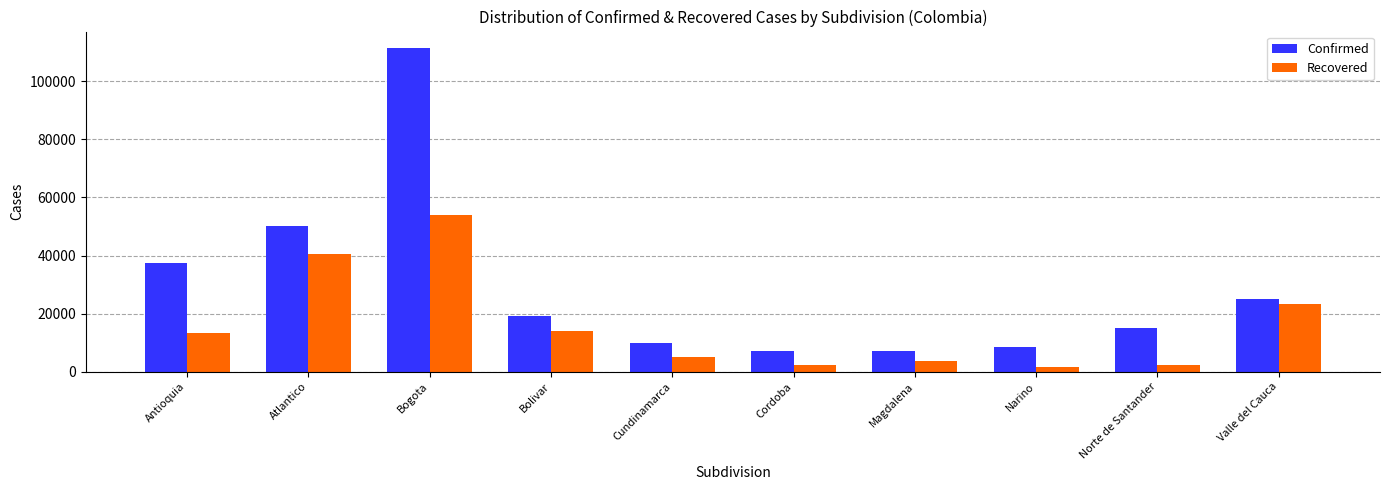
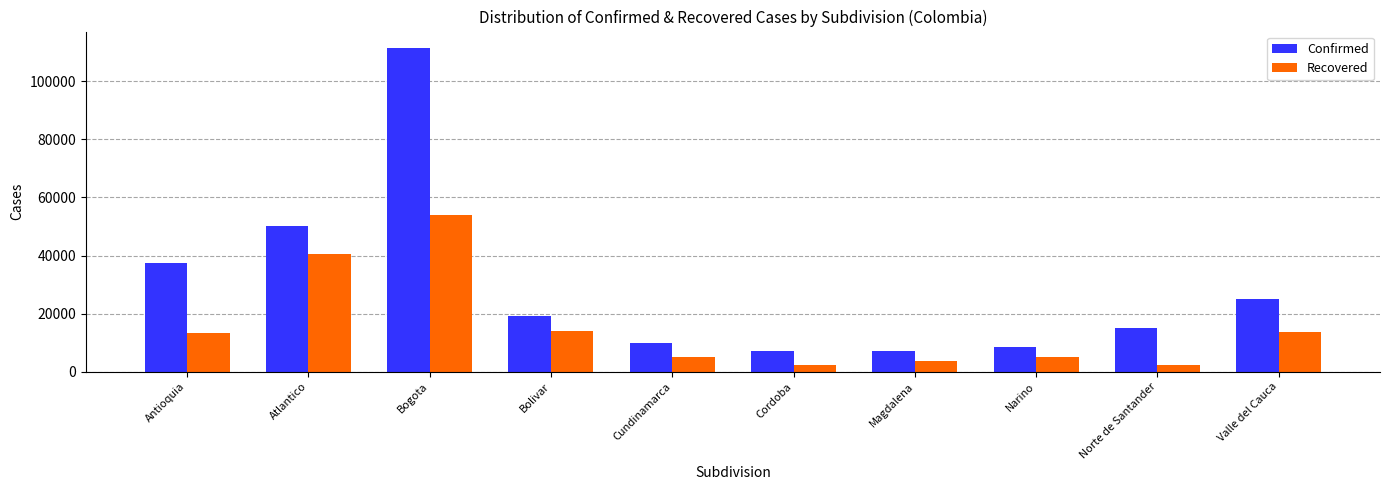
  {
    "Confirmed": {
      "Antioquia": 38000,
      "Atlantico": 50000,
      "Bogota": 112000,
      "Bolivar": 19000,
      "Cundinamarca": 10000,
      "Cordoba": 7000,
      "Magdalena": 7000,
      "Narino": 8000,
      "Norte de Santander": 15000,
      "Valle del Cauca": 25000
    },
    "Recovered": {
      "Antioquia": 13000,
      "Atlantico": 41000,
      "Bogota": 54000,
      "Bolivar": 14000,
      "Cundinamarca": 5000,
      "Cordoba": 2000,
      "Magdalena": 4000,
-     "Narino": 2000,
+     "Narino": 5000,
      "Norte de Santander": 2000,
-     "Valle del Cauca": 23000
+     "Valle del Cauca": 14000
    }
  }
